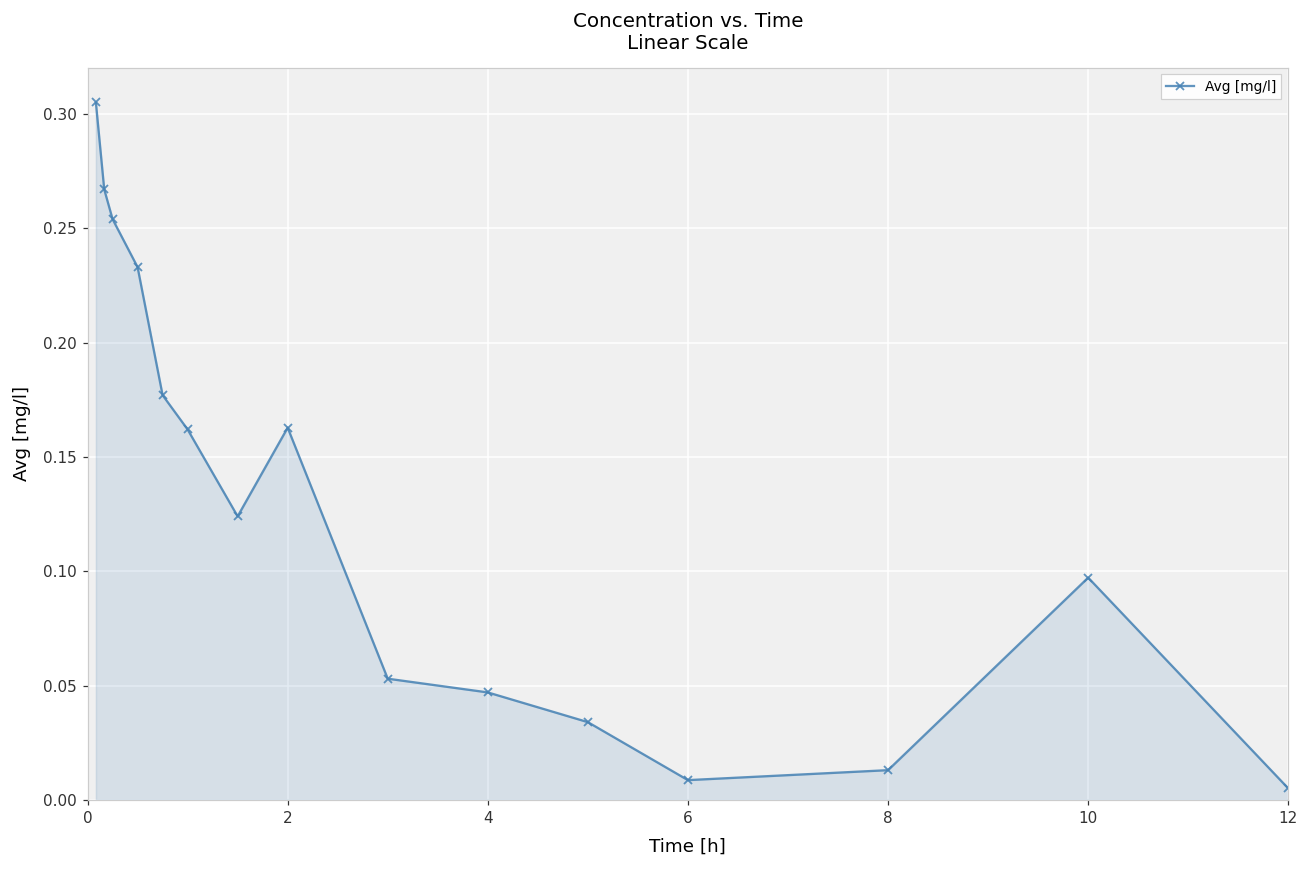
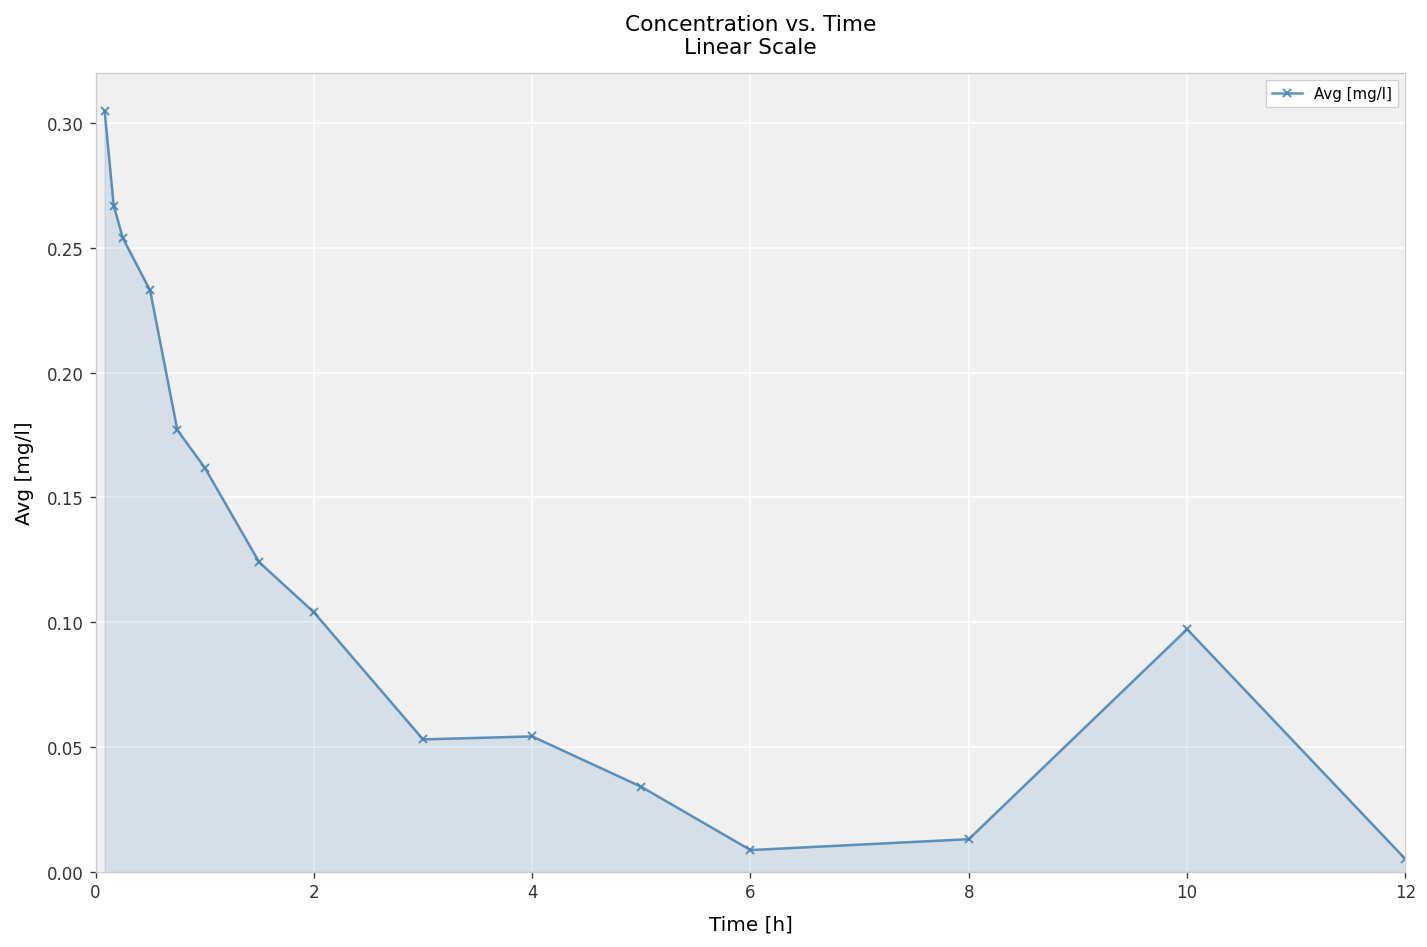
  {
-   "2": 0.163,
-   "4": 0.047,
+   "2": 0.104,
+   "4": 0.054,
    "6": 0.009,
    "8": 0.013,
    "10": 0.097,
    "12": 0.005
  }
